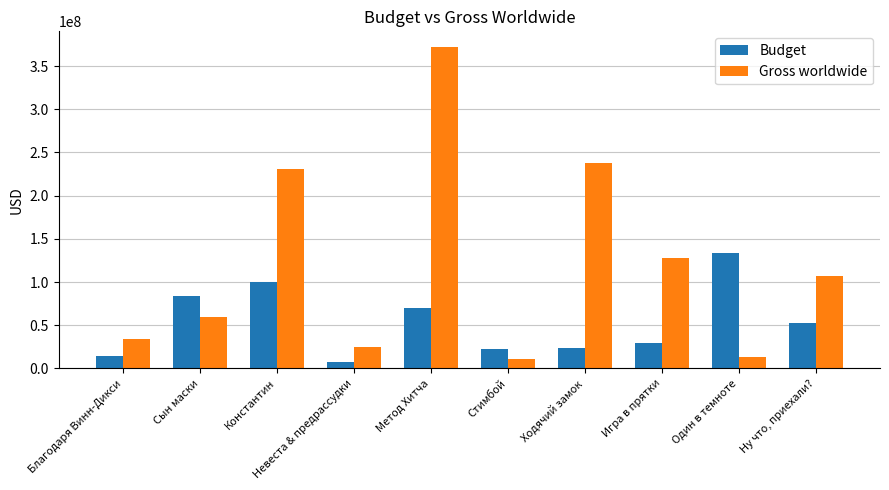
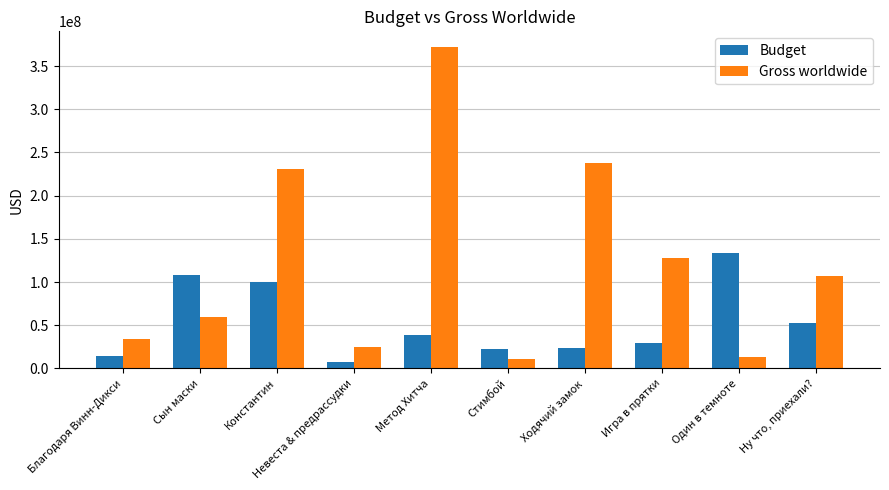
  {
    "Budget": {
      "Благодаря Винн-Дикси": 10000000,
-     "Сын маски": 80000000,
+     "Сын маски": 110000000,
      "Константин": 100000000,
      "Невеста & предрассудки": 10000000,
-     "Метод Хитча": 70000000,
+     "Метод Хитча": 40000000,
      "Стимбой": 20000000,
      "Ходячий замок": 20000000,
      "Игра в прятки": 30000000,
      "Один в темноте": 130000000,
      "Ну что, приехали?": 50000000
    },
    "Gross worldwide": {
      "Благодаря Винн-Дикси": 30000000,
      "Сын маски": 60000000,
      "Константин": 230000000,
      "Невеста & предрассудки": 20000000,
      "Метод Хитча": 370000000,
      "Стимбой": 10000000,
      "Ходячий замок": 240000000,
      "Игра в прятки": 130000000,
      "Один в темноте": 10000000,
      "Ну что, приехали?": 110000000
    }
  }
